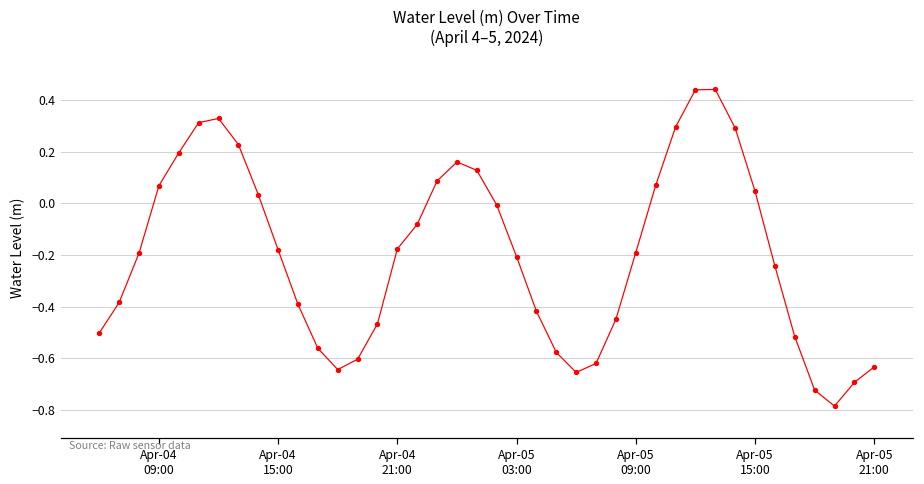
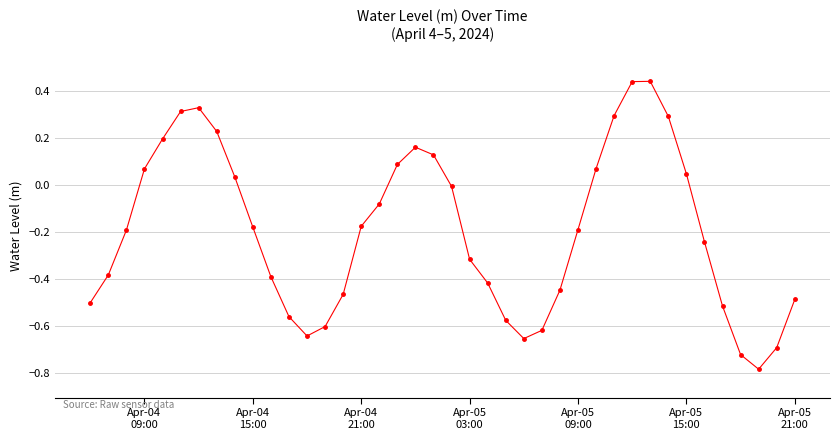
  {
    "Apr-04 09:00": 0.07,
    "Apr-04 15:00": -0.18,
    "Apr-04 21:00": -0.18,
-   "Apr-05 03:00": -0.21,
+   "Apr-05 03:00": -0.32,
    "Apr-05 09:00": -0.19,
    "Apr-05 15:00": 0.05,
-   "Apr-05 21:00": -0.63
+   "Apr-05 21:00": -0.49
  }
